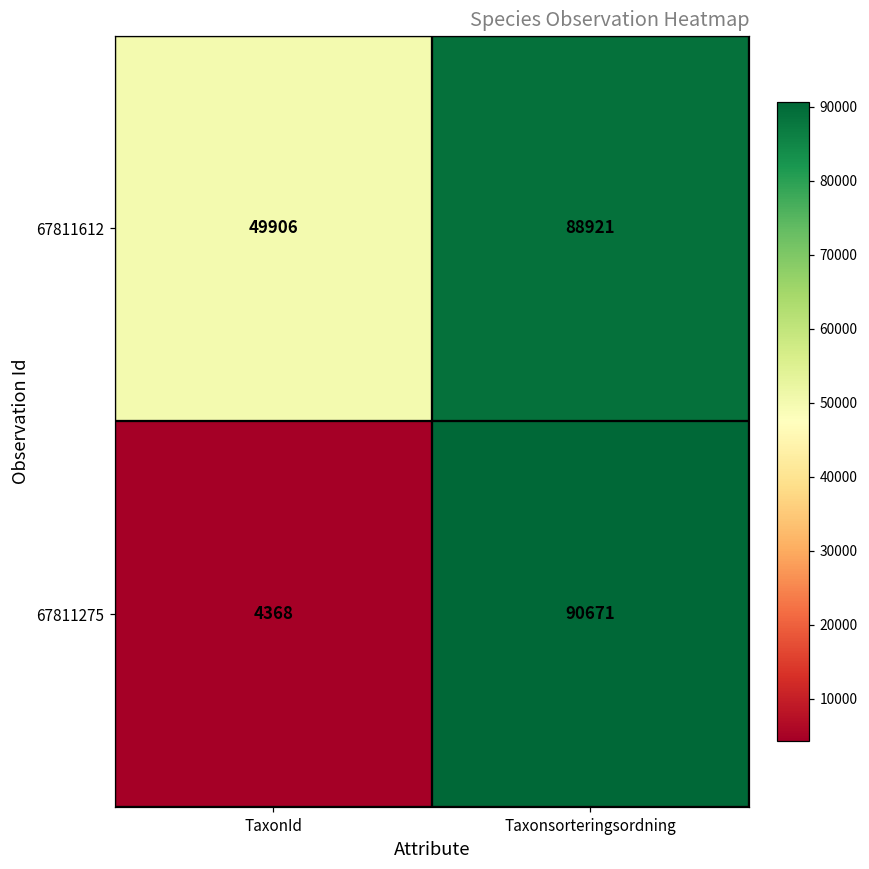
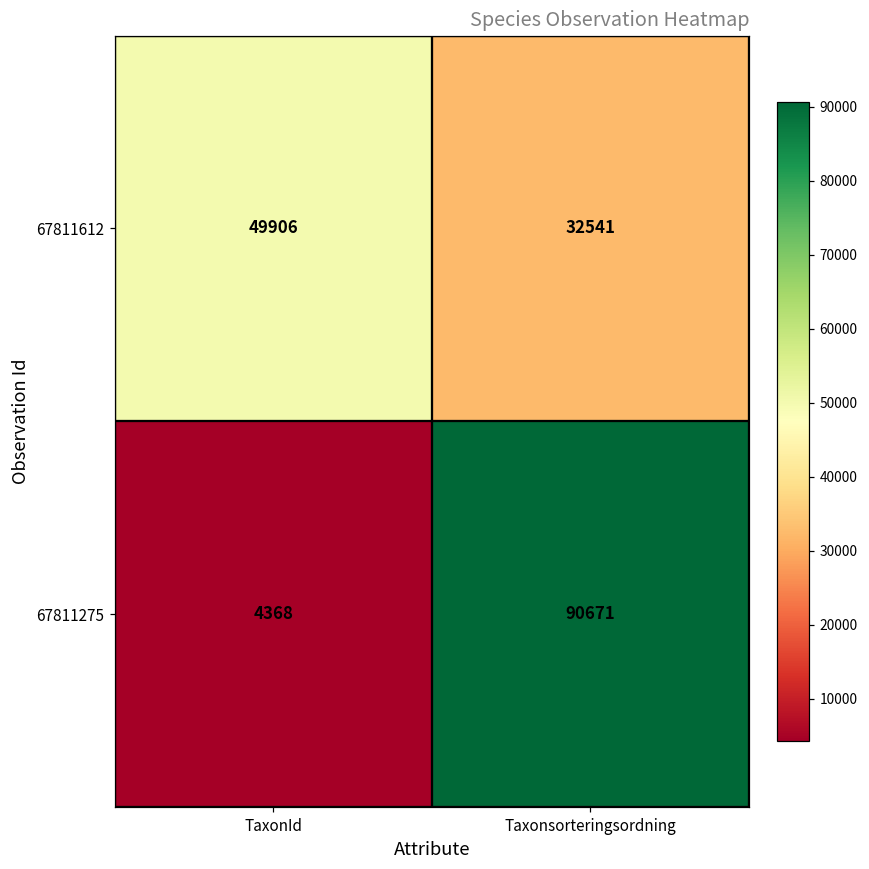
  {
    "67811612": {
      "TaxonId": 49906,
-     "Taxonsorteringsordning": 88921
+     "Taxonsorteringsordning": 32541
    },
    "67811275": {
      "TaxonId": 4368,
      "Taxonsorteringsordning": 90671
    }
  }
